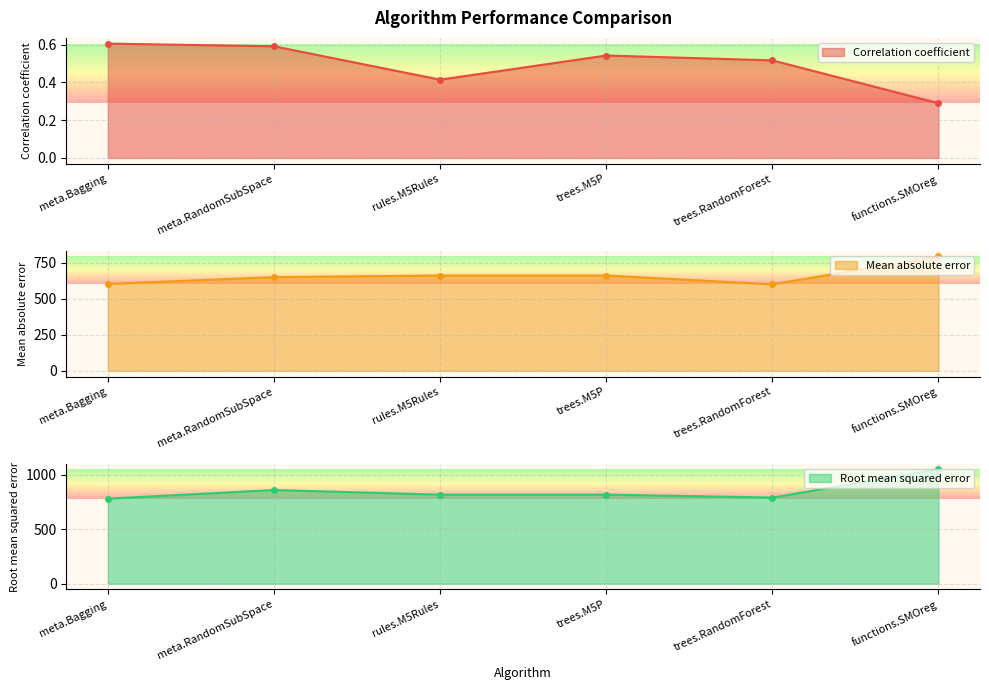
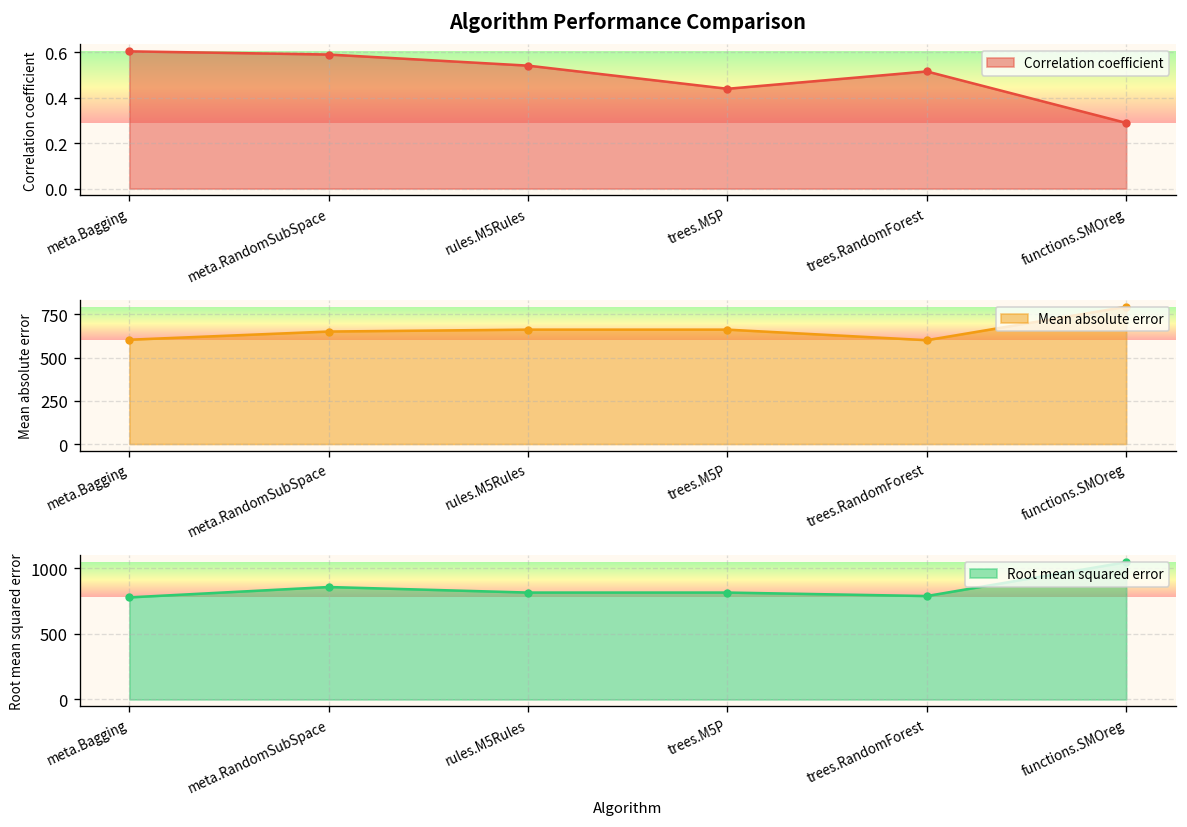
  {
    "Algorithm Performance Comparison": {
      "meta.Bagging": 0.60,
      "meta.RandomSubSpace": 0.59,
-     "rules.M5Rules": 0.41,
-     "trees.M5P": 0.54,
+     "rules.M5Rules": 0.54,
+     "trees.M5P": 0.44,
      "trees.RandomForest": 0.52,
      "functions.SMOreg": 0.29
    }
  }
